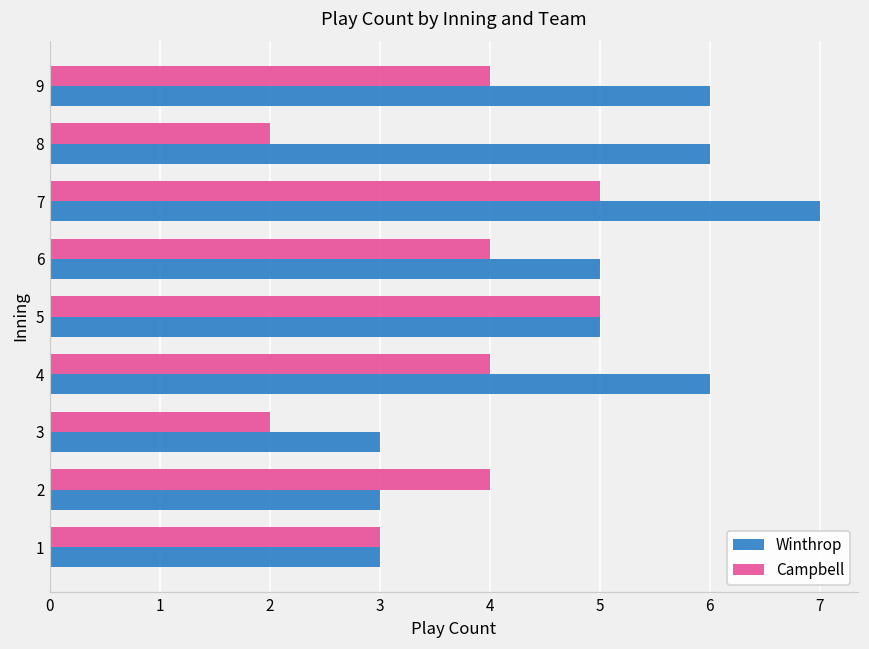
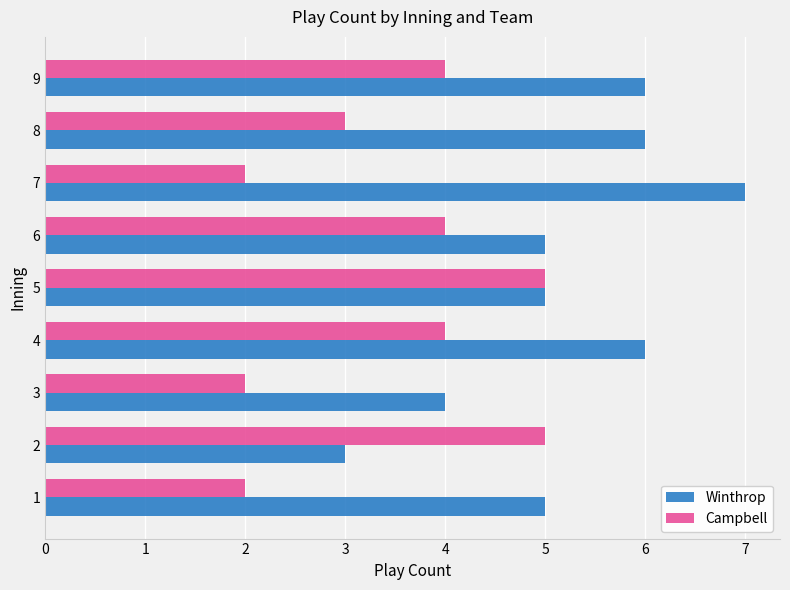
  {
    "Winthrop": {
      "9": 6,
      "8": 6,
      "7": 7,
      "6": 5,
      "5": 5,
      "4": 6,
-     "3": 3,
+     "3": 4,
      "2": 3,
-     "1": 3
+     "1": 5
    },
    "Campbell": {
      "9": 4,
-     "8": 2,
-     "7": 5,
+     "8": 3,
+     "7": 2,
      "6": 4,
      "5": 5,
      "4": 4,
      "3": 2,
-     "2": 4,
-     "1": 3
+     "2": 5,
+     "1": 2
    }
  }
